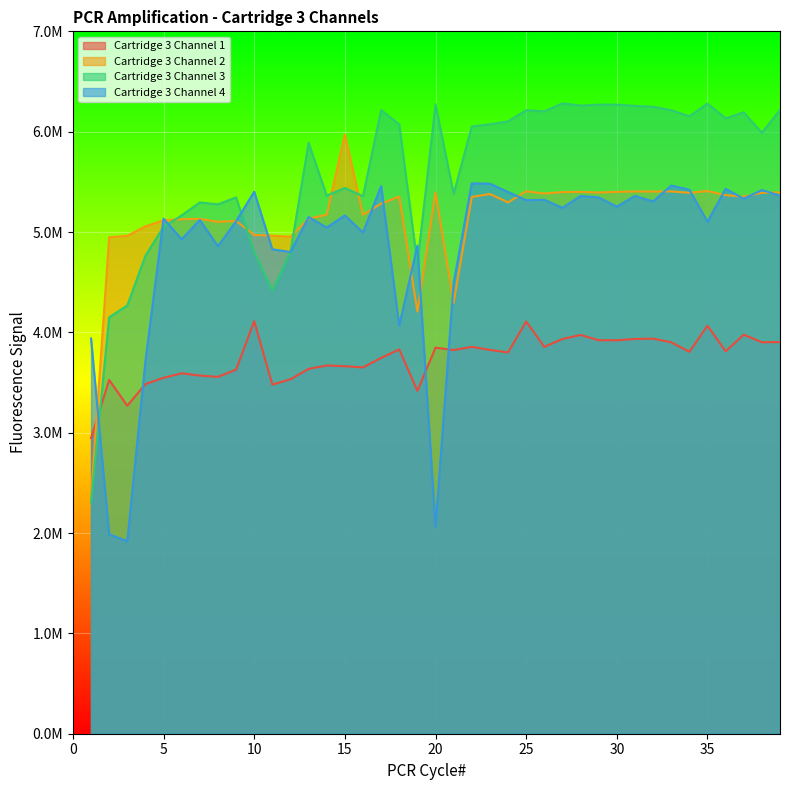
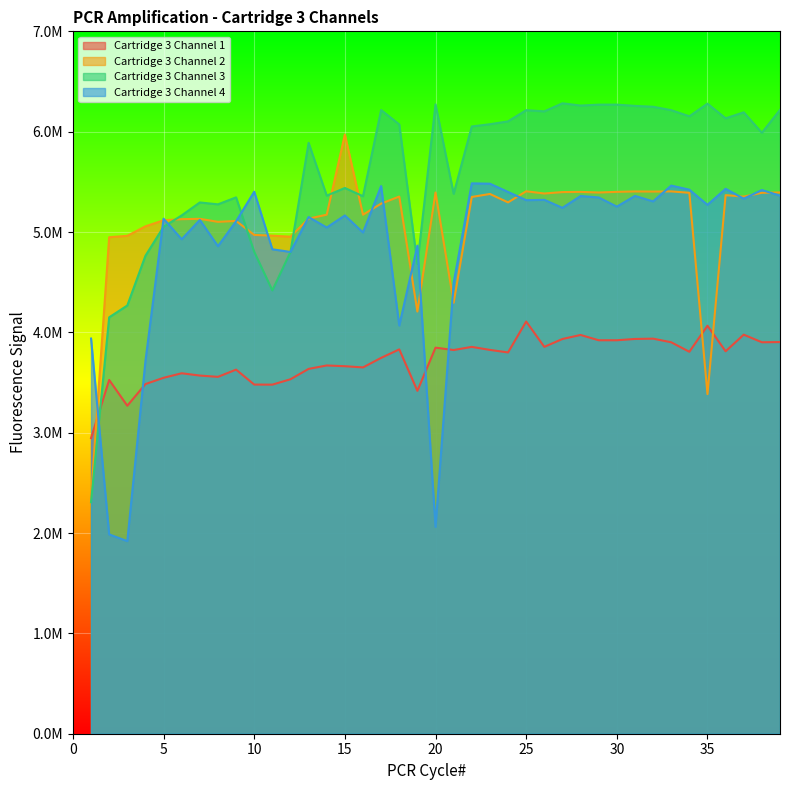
  {
    "Cartridge 3 Channel 1": {
      "5": 3550000,
-     "10": 4110000,
+     "10": 3480000,
      "15": 3660000,
      "20": 3850000,
      "25": 4110000,
      "30": 3920000,
      "35": 4070000
    },
    "Cartridge 3 Channel 2": {
      "10": 4970000,
      "15": 5970000,
      "20": 5390000,
      "25": 5410000,
      "30": 5400000,
-     "35": 5410000
+     "35": 3380000
    },
    "Cartridge 3 Channel 3": {
      "5": 5050000,
      "10": 4800000,
      "15": 5440000,
      "20": 6270000,
      "25": 6210000,
      "30": 6270000,
      "35": 6280000
    },
    "Cartridge 3 Channel 4": {
      "10": 5400000,
      "15": 5170000,
      "20": 2060000,
      "25": 5320000,
      "30": 5250000,
-     "35": 5100000
+     "35": 5270000
    }
  }
